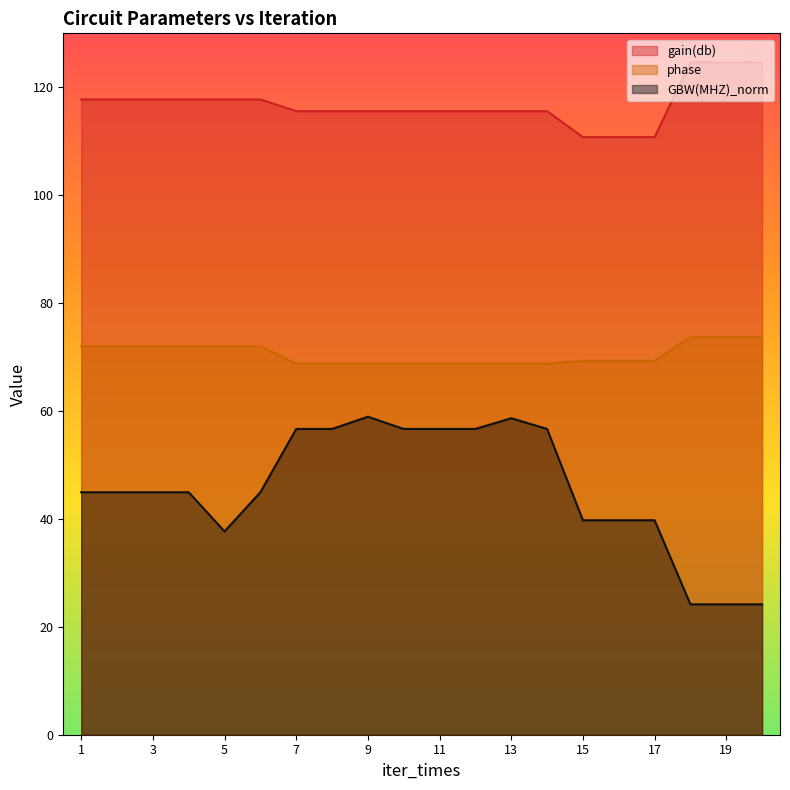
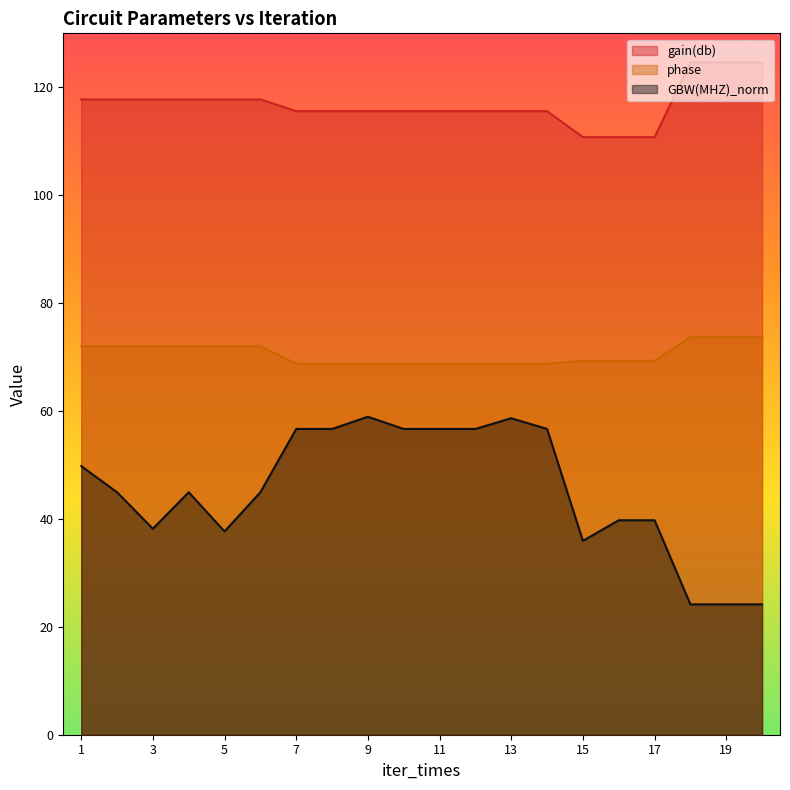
  {
    "GBW(MHZ)_norm": {
-     "1": 45,
-     "3": 45,
+     "1": 50,
+     "3": 38,
      "5": 38,
      "7": 57,
      "9": 59,
      "11": 57,
      "13": 59,
-     "15": 40,
+     "15": 36,
      "17": 40,
      "19": 24
    }
  }
